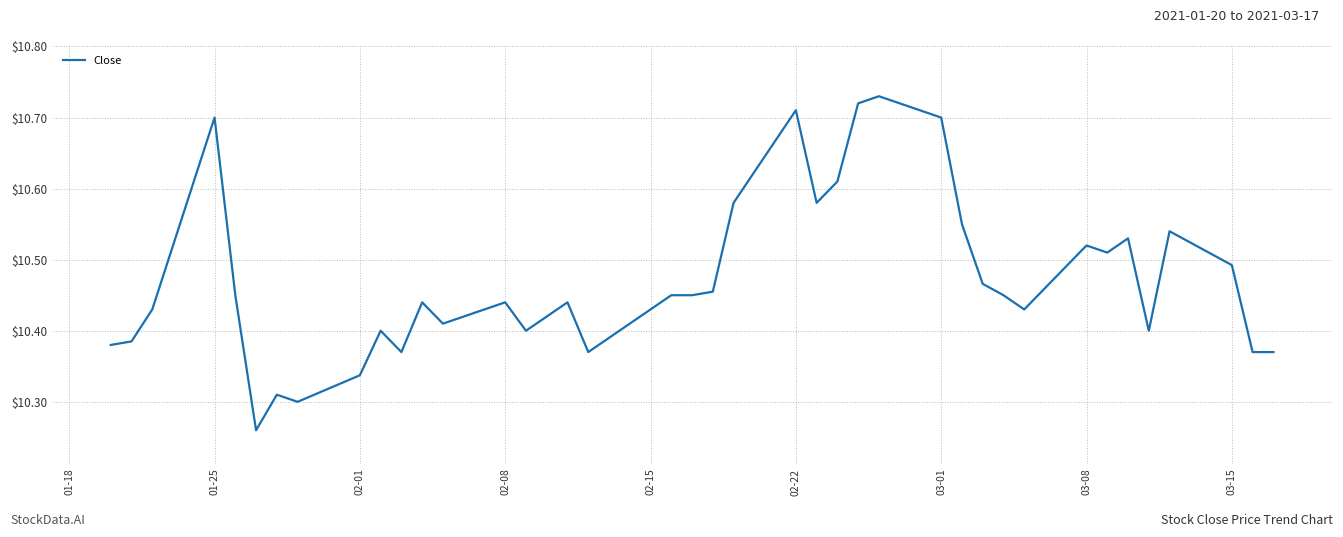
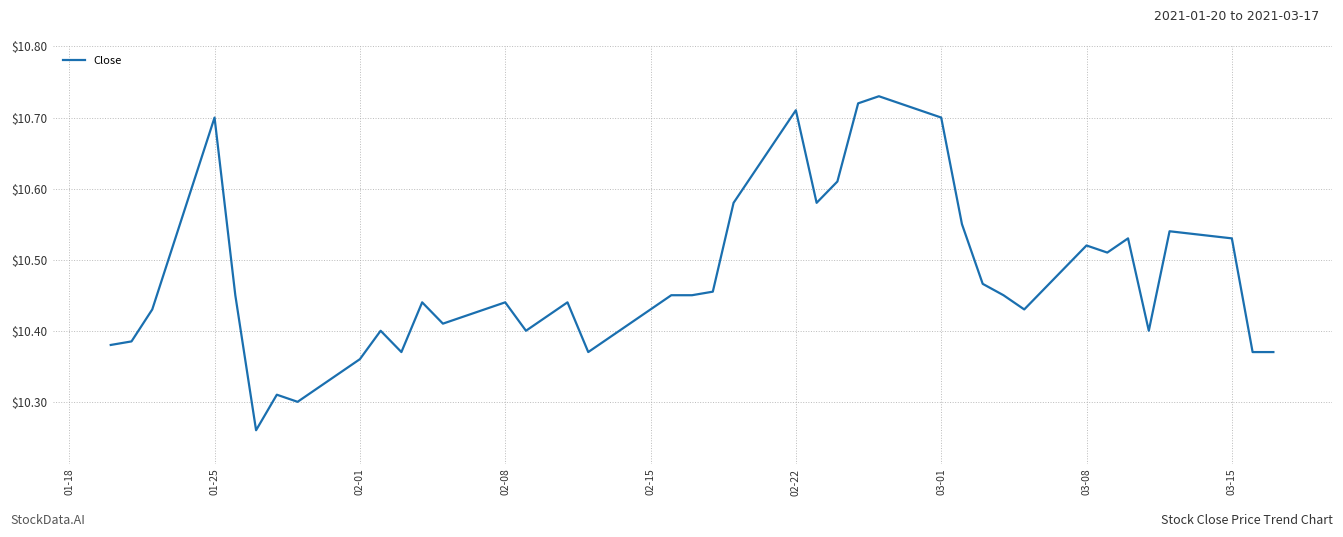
  {
    "01-25": "$10.70",
-   "02-01": "$10.34",
+   "02-01": "$10.36",
    "02-08": "$10.44",
    "02-22": "$10.71",
    "03-01": "$10.70",
    "03-08": "$10.52",
-   "03-15": "$10.49"
+   "03-15": "$10.53"
  }
